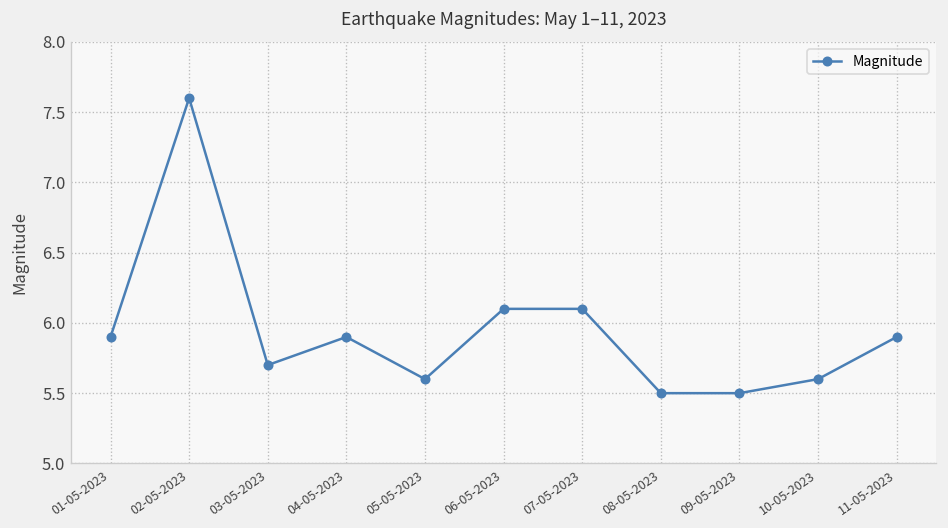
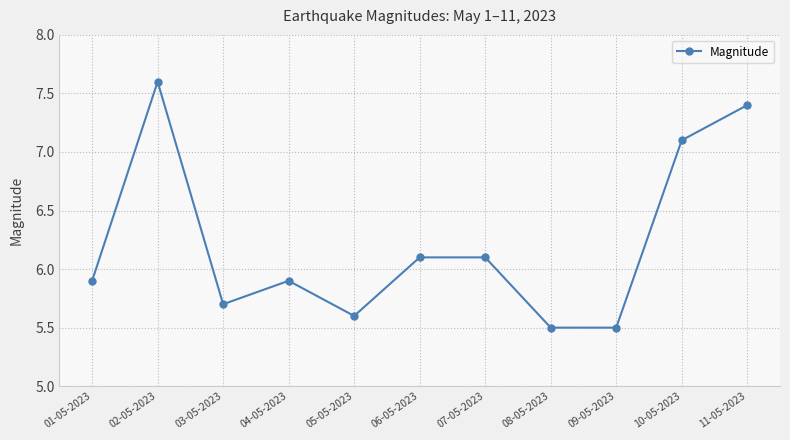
  {
    "01-05-2023": 5.9,
    "02-05-2023": 7.6,
    "03-05-2023": 5.7,
    "04-05-2023": 5.9,
    "05-05-2023": 5.6,
    "06-05-2023": 6.1,
    "07-05-2023": 6.1,
    "08-05-2023": 5.5,
    "09-05-2023": 5.5,
-   "10-05-2023": 5.6,
-   "11-05-2023": 5.9
+   "10-05-2023": 7.1,
+   "11-05-2023": 7.4
  }
